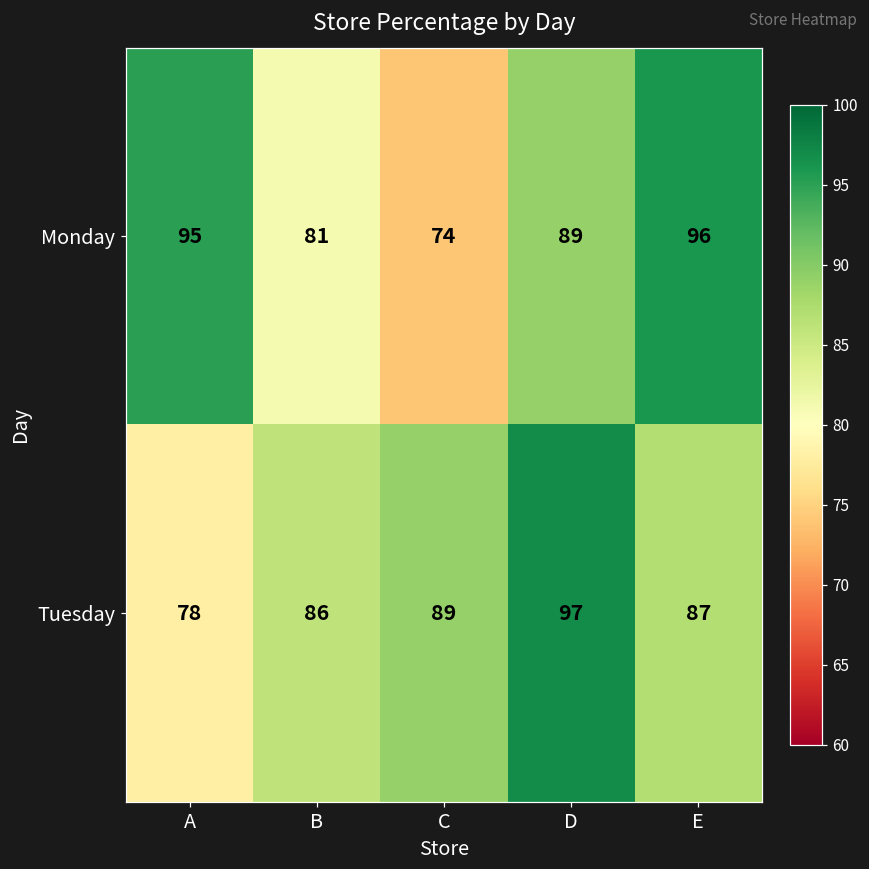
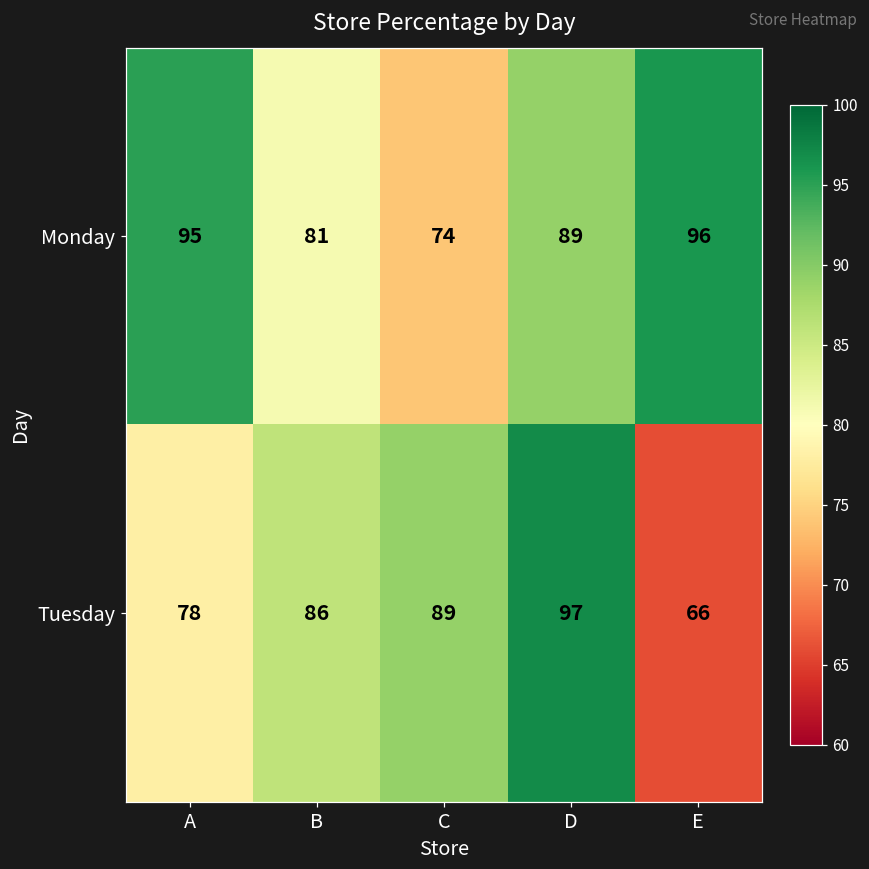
  {
    "Monday": {
      "A": 95,
      "B": 81,
      "C": 74,
      "D": 89,
      "E": 96
    },
    "Tuesday": {
      "A": 78,
      "B": 86,
      "C": 89,
      "D": 97,
-     "E": 87
+     "E": 66
    }
  }
